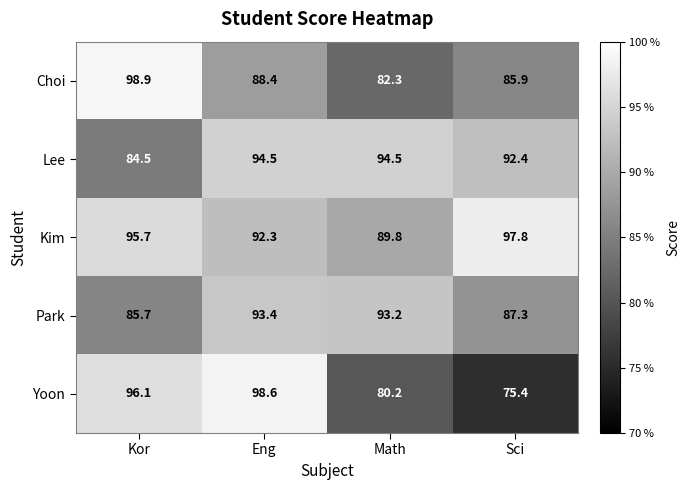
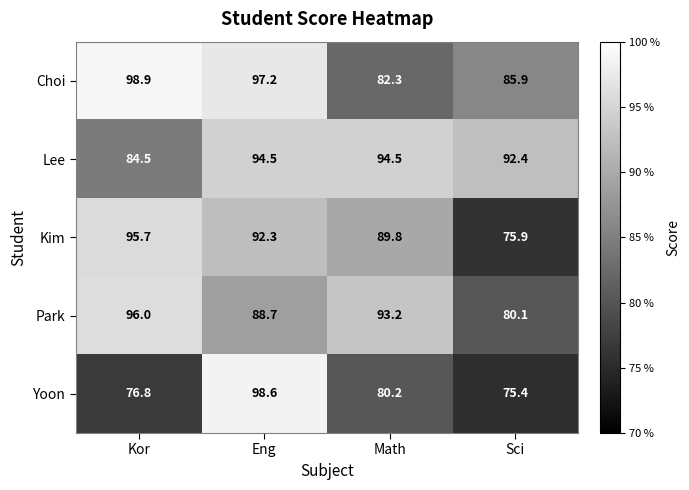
  {
    "Choi": {
      "Kor": 98.9,
-     "Eng": 88.4,
+     "Eng": 97.2,
      "Math": 82.3,
      "Sci": 85.9
    },
    "Lee": {
      "Kor": 84.5,
      "Eng": 94.5,
      "Math": 94.5,
      "Sci": 92.4
    },
    "Kim": {
      "Kor": 95.7,
      "Eng": 92.3,
      "Math": 89.8,
-     "Sci": 97.8
+     "Sci": 75.9
    },
    "Park": {
-     "Kor": 85.7,
-     "Eng": 93.4,
+     "Kor": 96.0,
+     "Eng": 88.7,
      "Math": 93.2,
-     "Sci": 87.3
+     "Sci": 80.1
    },
    "Yoon": {
-     "Kor": 96.1,
+     "Kor": 76.8,
      "Eng": 98.6,
      "Math": 80.2,
      "Sci": 75.4
    }
  }
